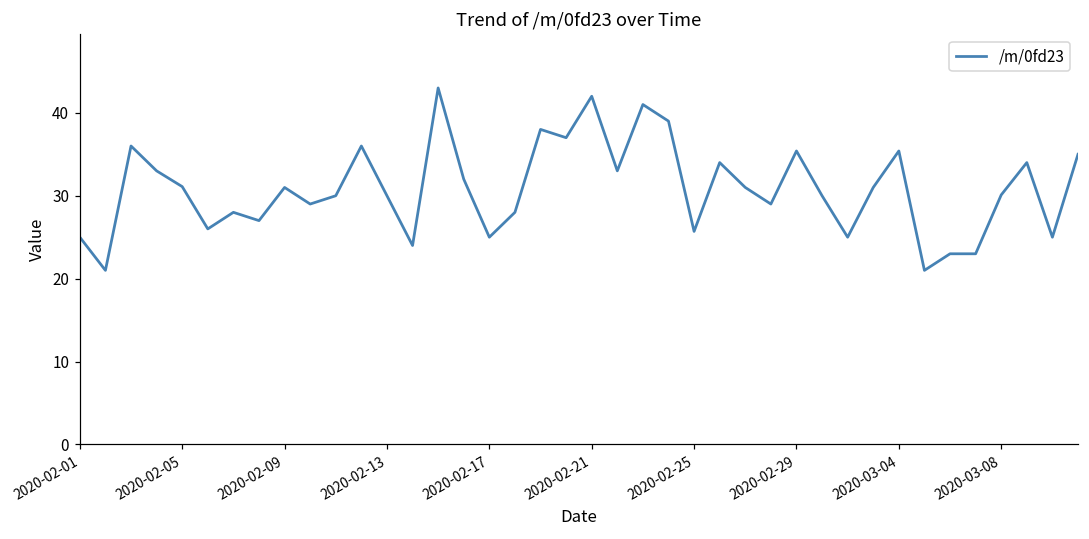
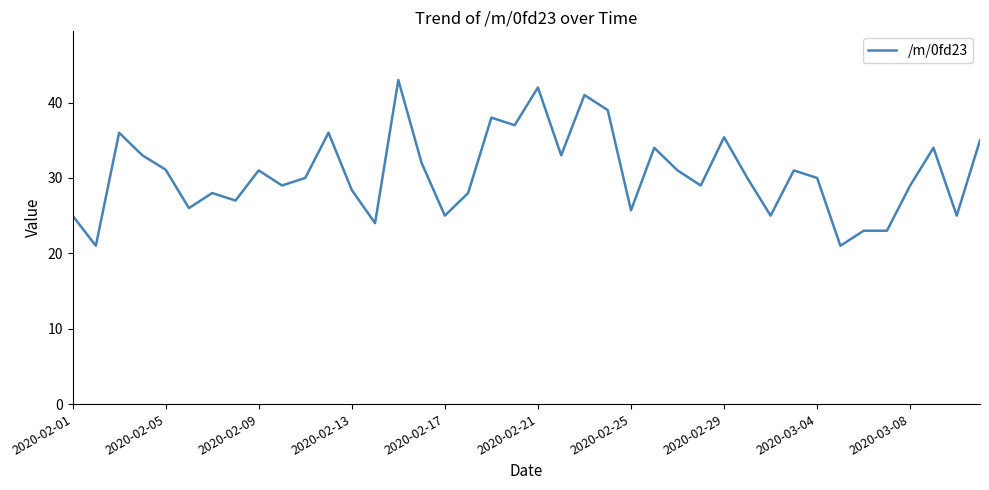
  {
    "2020-02-01": 25,
    "2020-02-05": 31,
    "2020-02-09": 31,
-   "2020-02-13": 30,
+   "2020-02-13": 28,
    "2020-02-17": 25,
    "2020-02-21": 42,
    "2020-02-25": 26,
    "2020-02-29": 35,
-   "2020-03-04": 35,
-   "2020-03-08": 30
+   "2020-03-04": 30,
+   "2020-03-08": 29
  }
